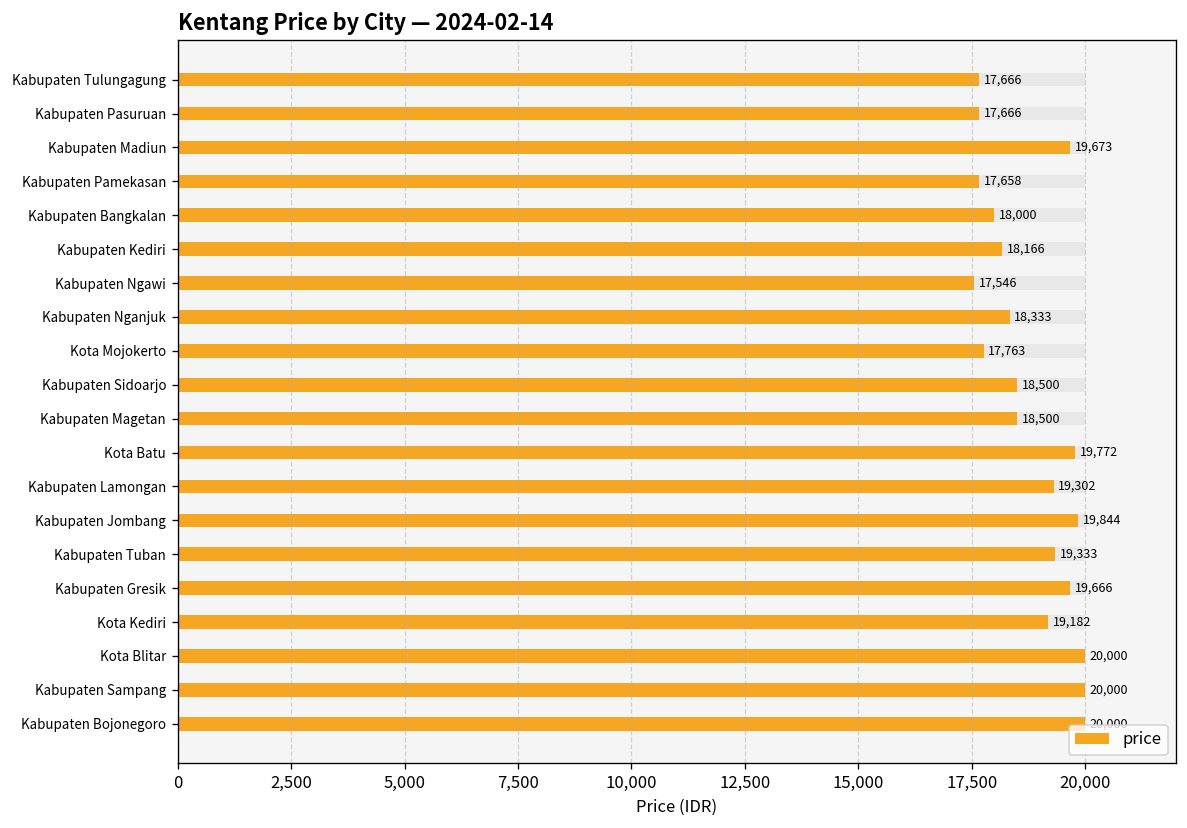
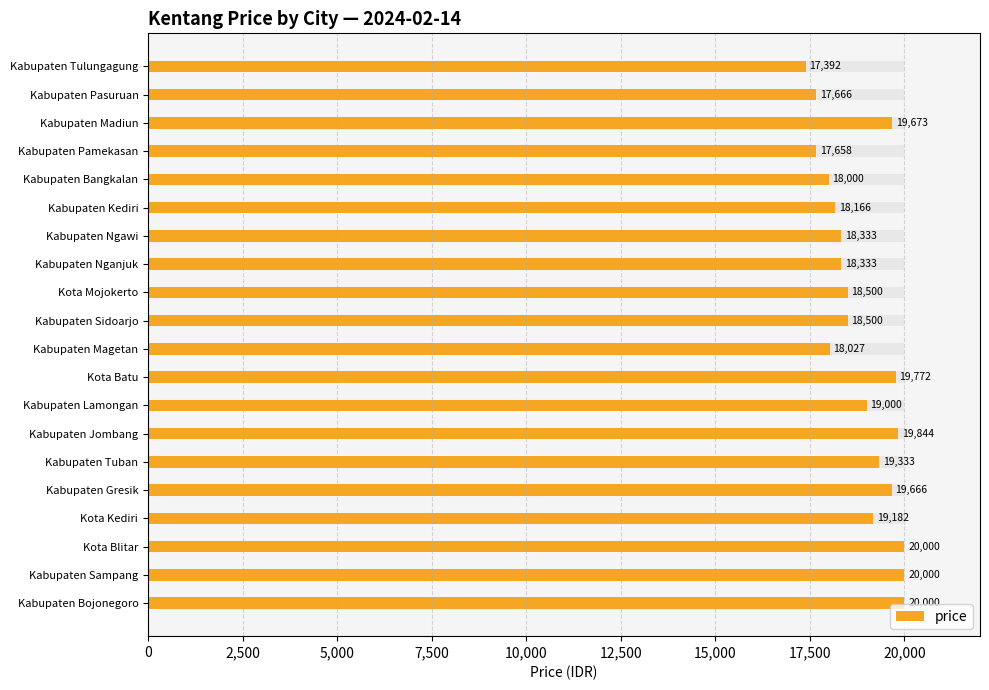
  {
    "price": {
-     "Kabupaten Tulungagung": "17,666",
-     "Kabupaten Ngawi": "17,546",
-     "Kota Mojokerto": "17,763",
-     "Kabupaten Magetan": "18,500",
-     "Kabupaten Lamongan": "19,302",
+     "Kabupaten Tulungagung": "17,392",
+     "Kabupaten Ngawi": "18,333",
+     "Kota Mojokerto": "18,500",
+     "Kabupaten Magetan": "18,027",
+     "Kabupaten Lamongan": "19,000",
      "Kota Blitar": "20,000",
      "Kabupaten Sampang": "20,000"
    }
  }
